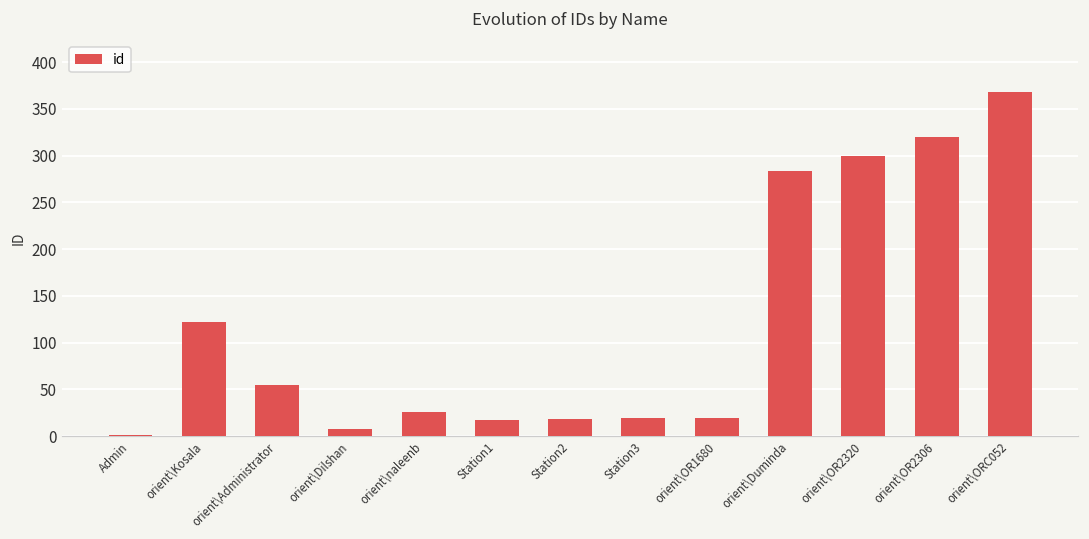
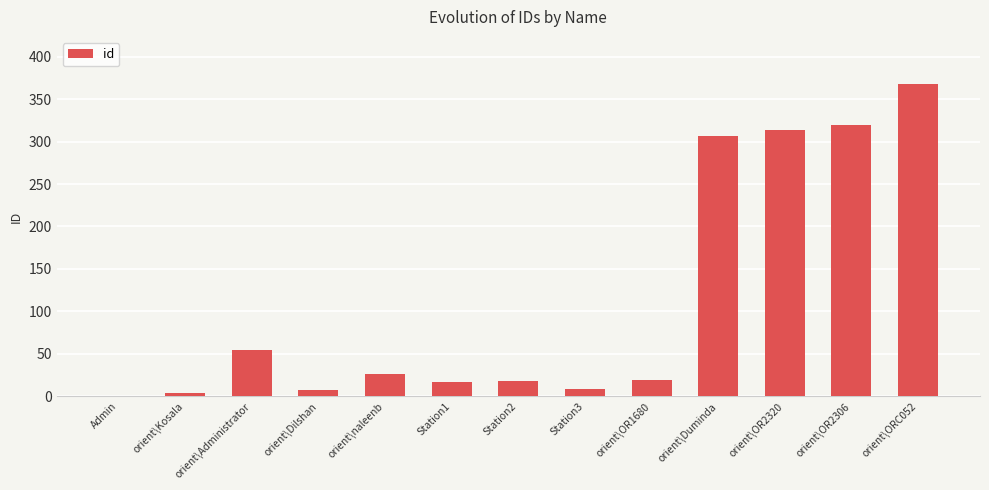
  {
-   "orient\\Kosala": 120,
+   "orient\\Kosala": 0,
    "orient\\Administrator": 60,
    "orient\\Dilshan": 10,
    "orient\\naleenb": 30,
    "Station1": 20,
    "Station2": 20,
-   "Station3": 20,
+   "Station3": 10,
    "orient\\OR1680": 20,
-   "orient\\Duminda": 280,
-   "orient\\OR2320": 300,
+   "orient\\Duminda": 310,
+   "orient\\OR2320": 310,
    "orient\\OR2306": 320,
    "orient\\ORC052": 370
  }
